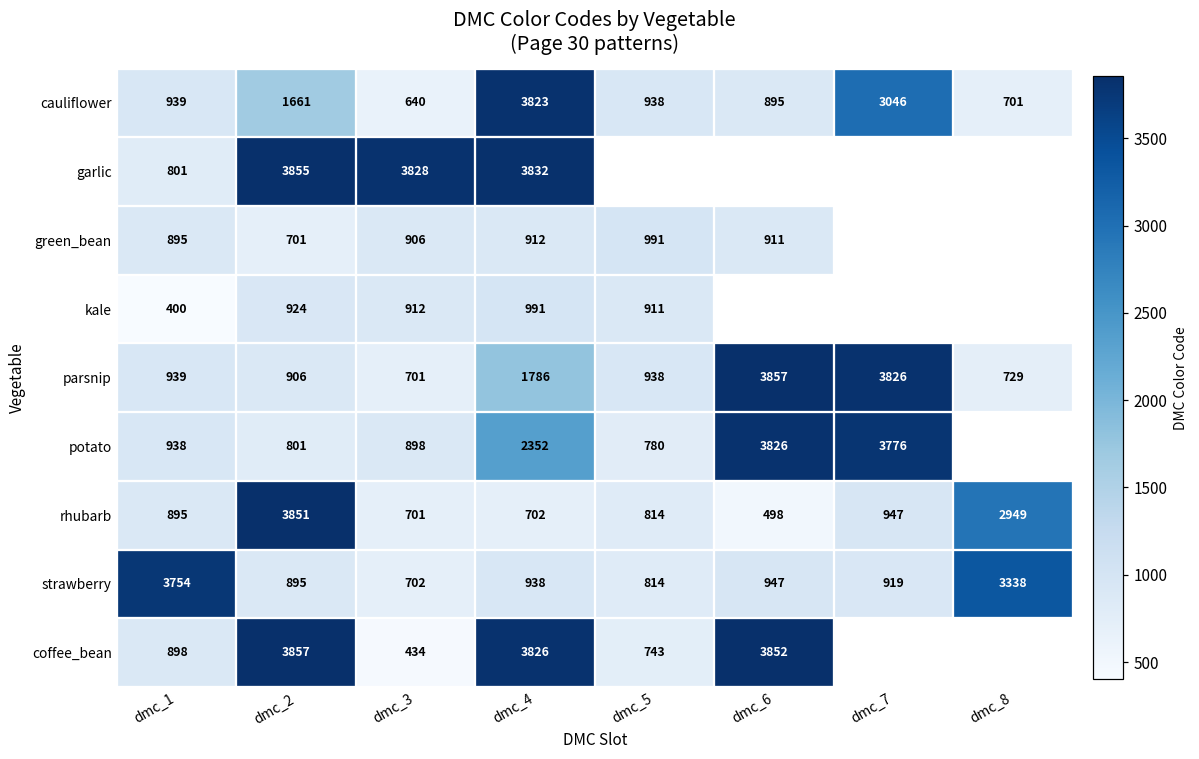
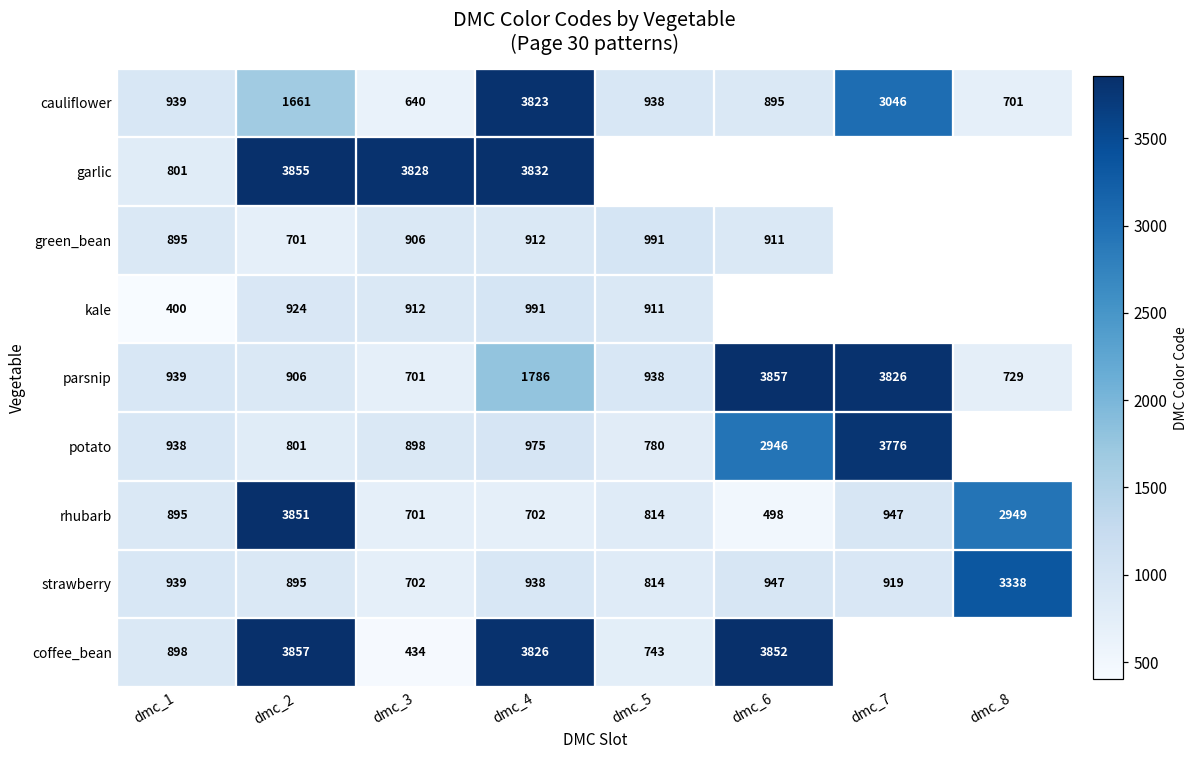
  {
    "cauliflower": {
      "dmc_1": 939,
      "dmc_2": 1661,
      "dmc_3": 640,
      "dmc_4": 3823,
      "dmc_5": 938,
      "dmc_6": 895,
      "dmc_7": 3046,
      "dmc_8": 701
    },
    "garlic": {
      "dmc_1": 801,
      "dmc_2": 3855,
      "dmc_3": 3828,
      "dmc_4": 3832
    },
    "green_bean": {
      "dmc_1": 895,
      "dmc_2": 701,
      "dmc_3": 906,
      "dmc_4": 912,
      "dmc_5": 991,
      "dmc_6": 911
    },
    "kale": {
      "dmc_1": 400,
      "dmc_2": 924,
      "dmc_3": 912,
      "dmc_4": 991,
      "dmc_5": 911
    },
    "parsnip": {
      "dmc_1": 939,
      "dmc_2": 906,
      "dmc_3": 701,
      "dmc_4": 1786,
      "dmc_5": 938,
      "dmc_6": 3857,
      "dmc_7": 3826,
      "dmc_8": 729
    },
    "potato": {
      "dmc_1": 938,
      "dmc_2": 801,
      "dmc_3": 898,
-     "dmc_4": 2352,
+     "dmc_4": 975,
      "dmc_5": 780,
-     "dmc_6": 3826,
+     "dmc_6": 2946,
      "dmc_7": 3776
    },
    "rhubarb": {
      "dmc_1": 895,
      "dmc_2": 3851,
      "dmc_3": 701,
      "dmc_4": 702,
      "dmc_5": 814,
      "dmc_6": 498,
      "dmc_7": 947,
      "dmc_8": 2949
    },
    "strawberry": {
-     "dmc_1": 3754,
+     "dmc_1": 939,
      "dmc_2": 895,
      "dmc_3": 702,
      "dmc_4": 938,
      "dmc_5": 814,
      "dmc_6": 947,
      "dmc_7": 919,
      "dmc_8": 3338
    },
    "coffee_bean": {
      "dmc_1": 898,
      "dmc_2": 3857,
      "dmc_3": 434,
      "dmc_4": 3826,
      "dmc_5": 743,
      "dmc_6": 3852
    }
  }
